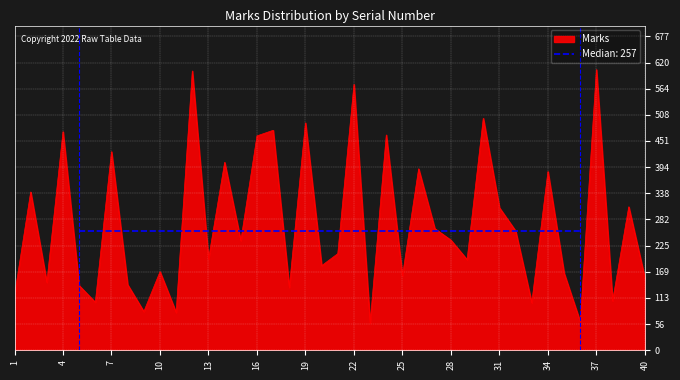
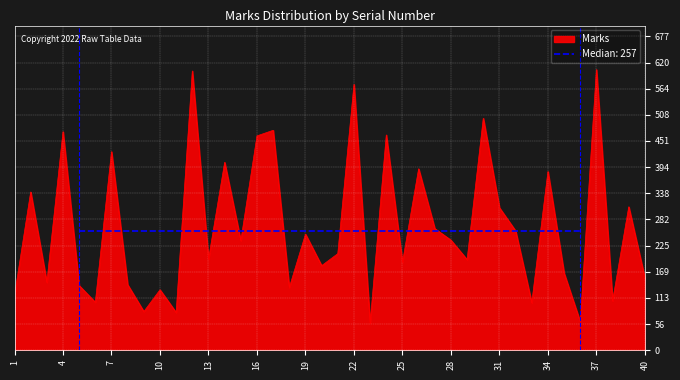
  {
    "1": 120,
    "4": 470,
    "7": 430,
-   "10": 170,
+   "10": 130,
    "13": 200,
    "16": 460,
-   "19": 490,
+   "19": 250,
    "22": 570,
-   "25": 160,
+   "25": 190,
    "28": 240,
    "31": 310,
    "34": 390,
    "37": 610,
    "40": 160
  }
